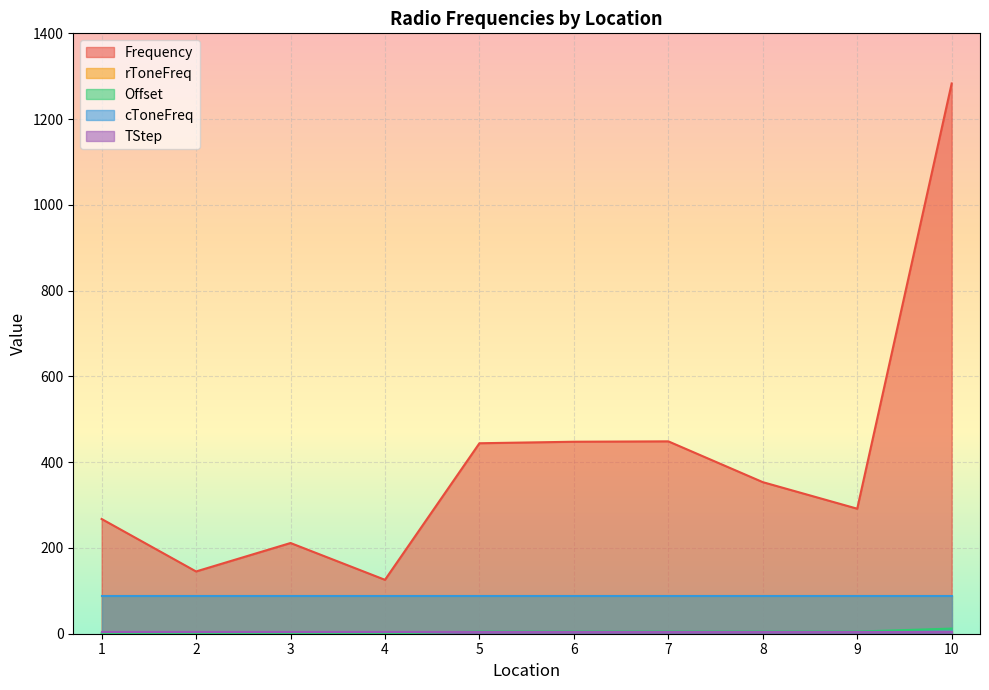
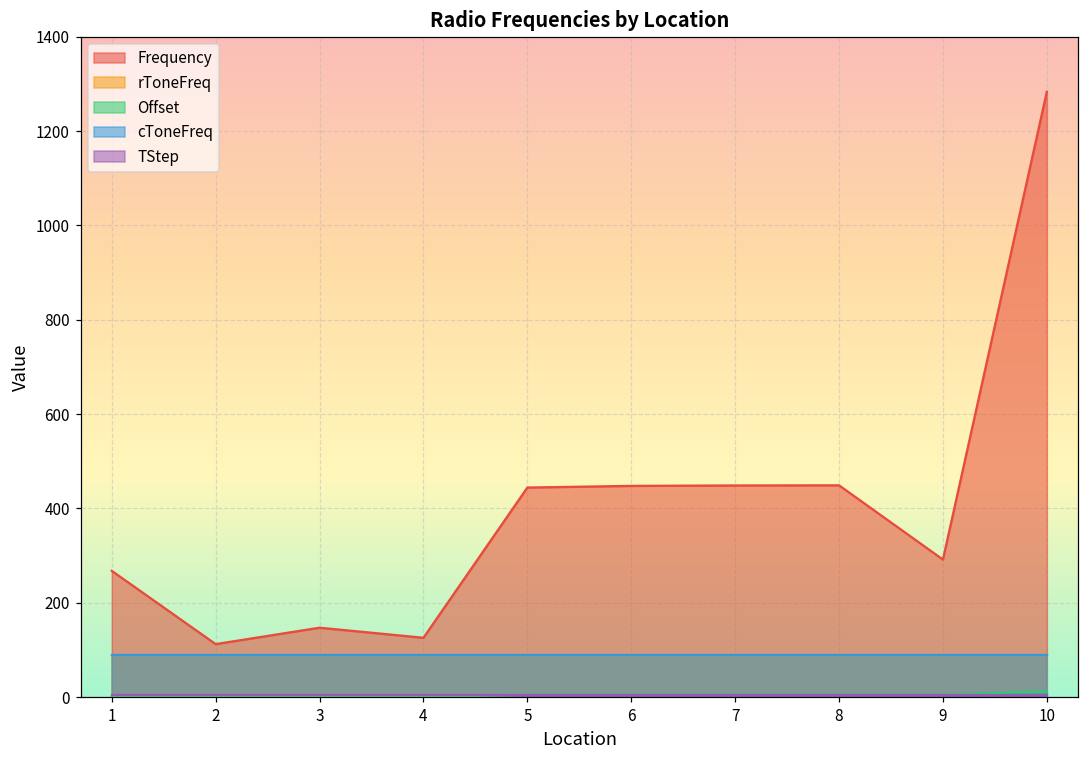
  {
    "Frequency": {
      "1": 270,
-     "2": 150,
-     "3": 210,
+     "2": 110,
+     "3": 150,
      "4": 130,
      "5": 440,
      "6": 450,
      "7": 450,
-     "8": 350,
+     "8": 450,
      "9": 290,
      "10": 1280
    },
    "cToneFreq": {
      "1": 90,
      "2": 90,
      "3": 90,
      "4": 90,
      "5": 90,
      "6": 90,
      "7": 90,
      "8": 90,
      "9": 90,
      "10": 90
    },
    "Offset": {
      "10": 10
    },
    "TStep": {
      "10": 10
    }
  }
